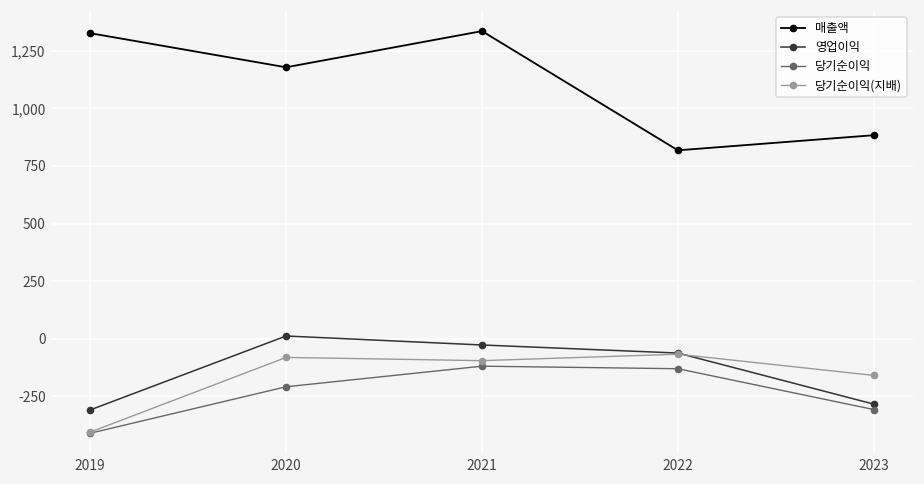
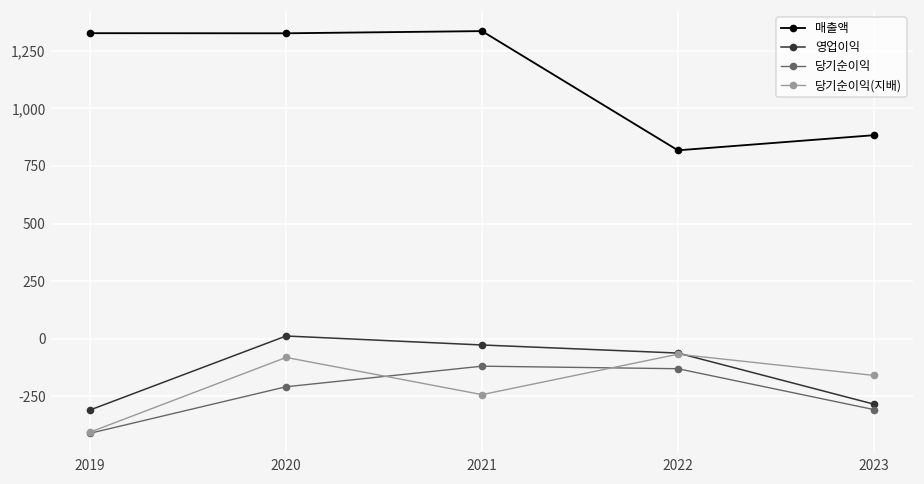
  {
    "매출액": {
      "2019": "1,330",
-     "2020": "1,180",
+     "2020": "1,330",
      "2021": "1,340",
      "2022": "820",
      "2023": "880"
    },
    "영업이익": {
      "2019": "-310",
      "2020": "10",
      "2021": "-30",
      "2023": "-280"
    },
    "당기순이익": {
      "2020": "-210",
      "2021": "-120",
      "2022": "-130",
      "2023": "-310"
    },
    "당기순이익(지배)": {
      "2020": "-80",
-     "2021": "-100",
+     "2021": "-240",
      "2023": "-160"
    }
  }
